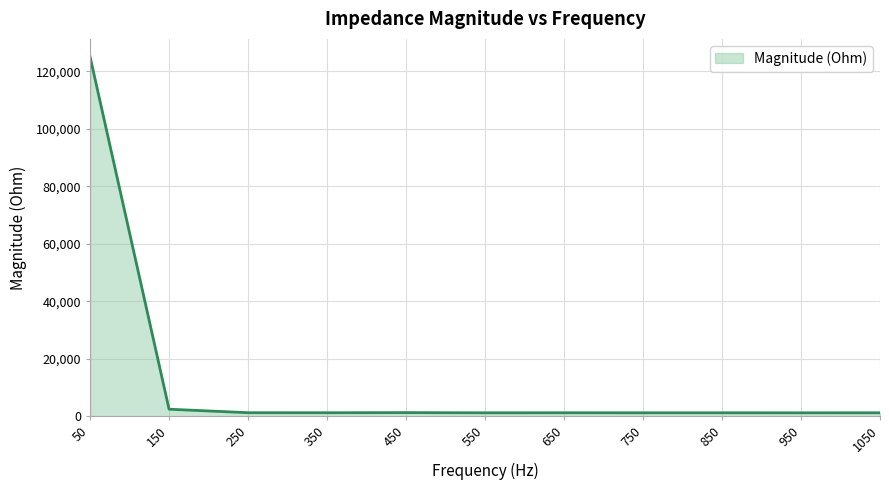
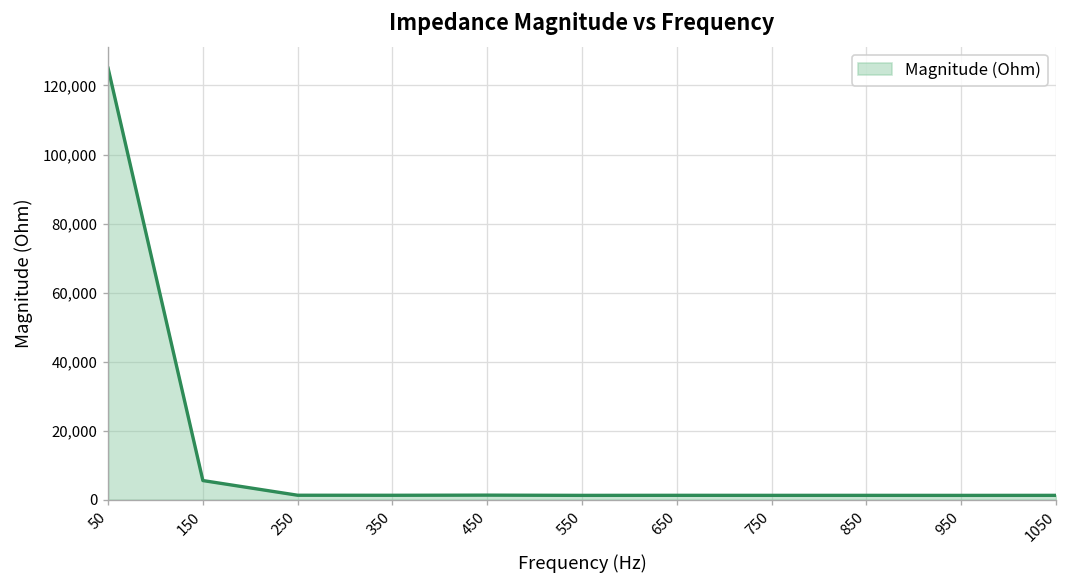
  {
    "50": "125,000",
-   "150": "3,000",
+   "150": "6,000",
    "250": "1,000",
    "350": "1,000",
    "450": "1,000",
    "550": "1,000",
    "650": "1,000",
    "750": "1,000",
    "850": "1,000",
    "950": "1,000",
    "1050": "1,000"
  }
